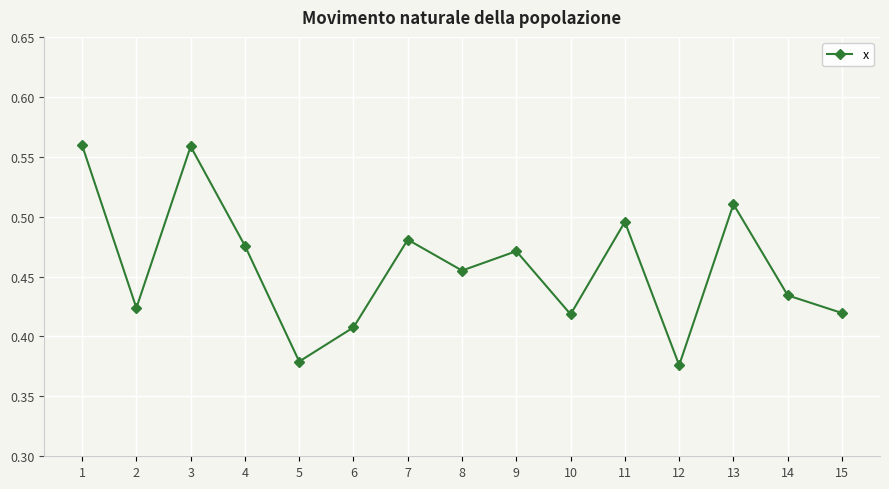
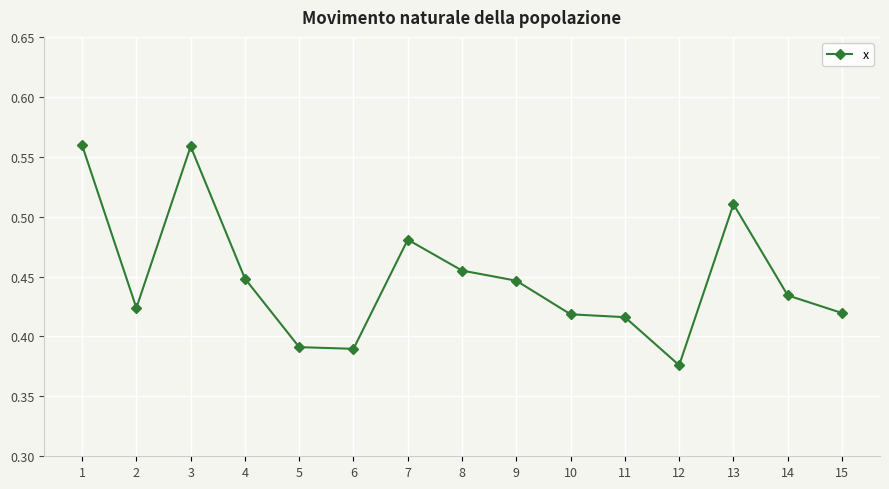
  {
    "1": 0.560,
    "2": 0.424,
    "3": 0.559,
-   "4": 0.476,
-   "5": 0.379,
-   "6": 0.408,
+   "4": 0.448,
+   "5": 0.391,
+   "6": 0.390,
    "7": 0.481,
    "8": 0.455,
-   "9": 0.471,
+   "9": 0.447,
    "10": 0.418,
-   "11": 0.496,
+   "11": 0.416,
    "12": 0.376,
    "13": 0.510,
    "14": 0.434,
    "15": 0.420
  }
